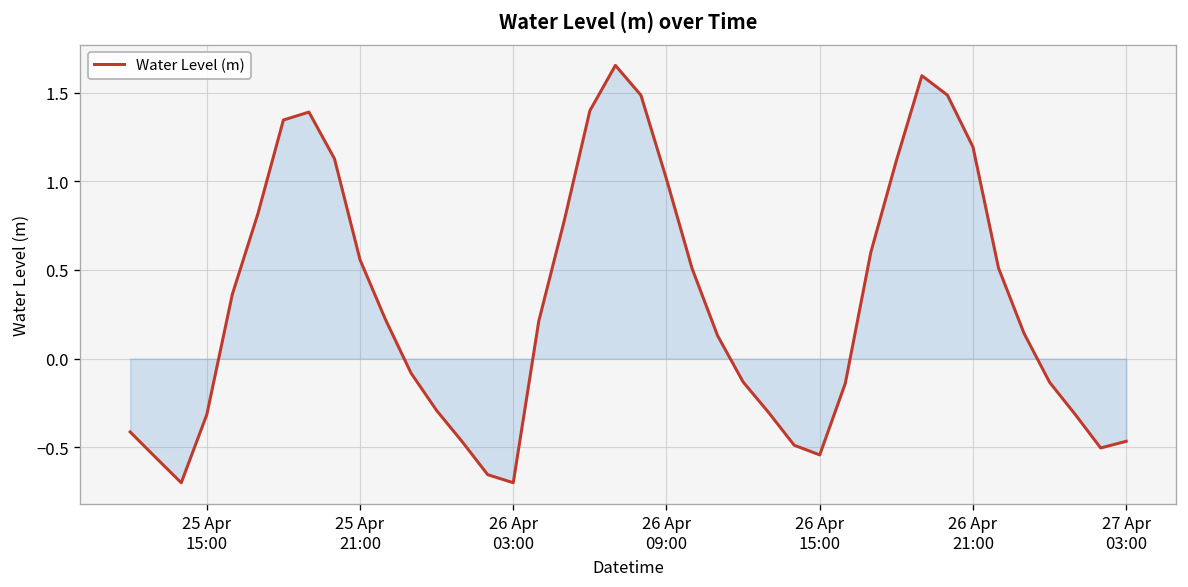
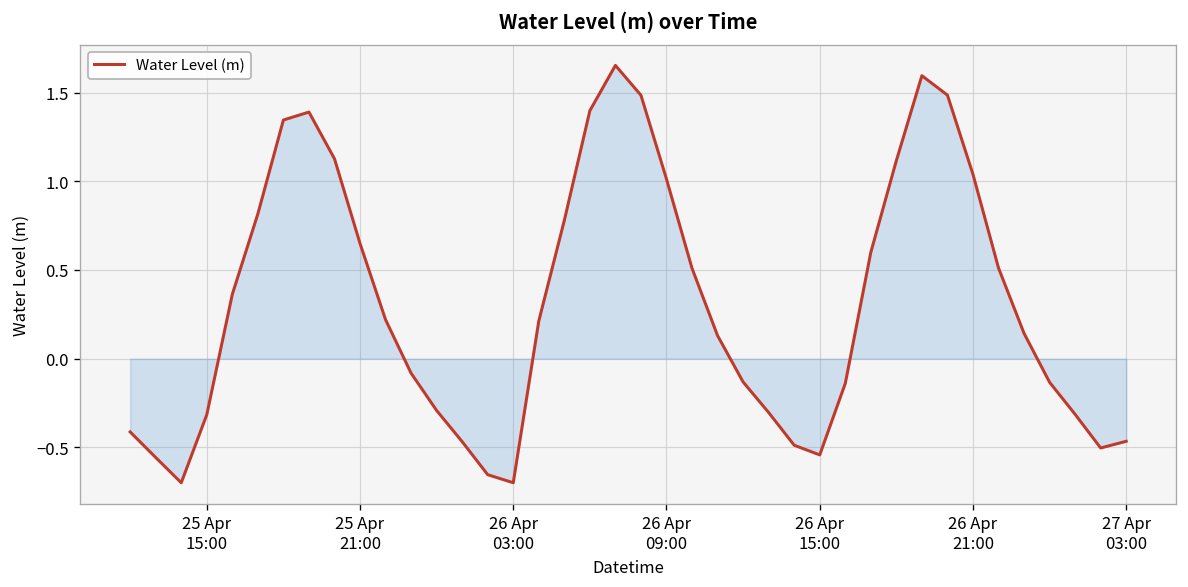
  {
    "Water Level (m)": {
      "25 Apr 15:00": -0.32,
-     "25 Apr 21:00": 0.56,
+     "25 Apr 21:00": 0.65,
      "26 Apr 03:00": -0.70,
      "26 Apr 15:00": -0.54,
-     "26 Apr 21:00": 1.19,
+     "26 Apr 21:00": 1.04,
      "27 Apr 03:00": -0.47
    }
  }
